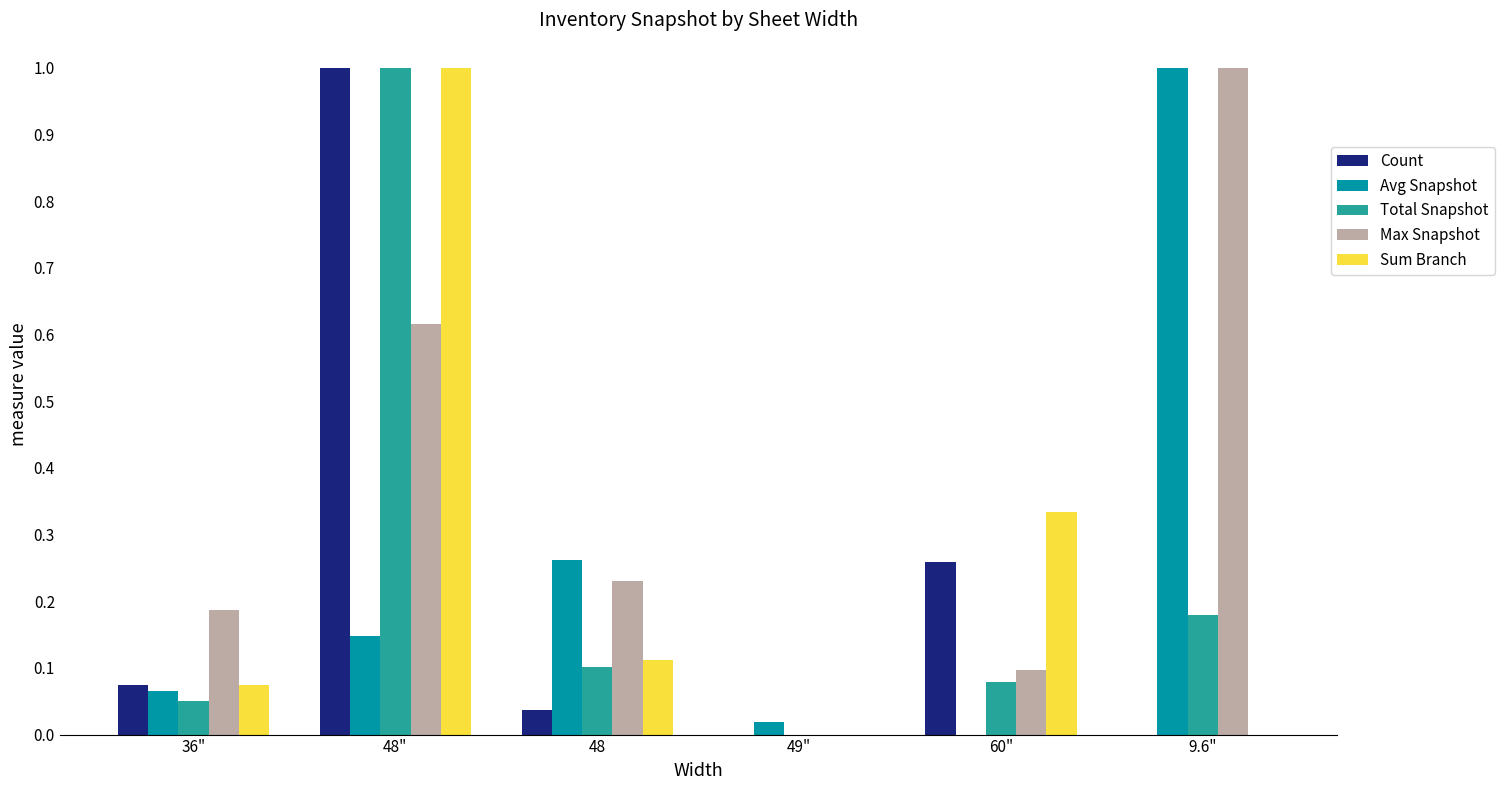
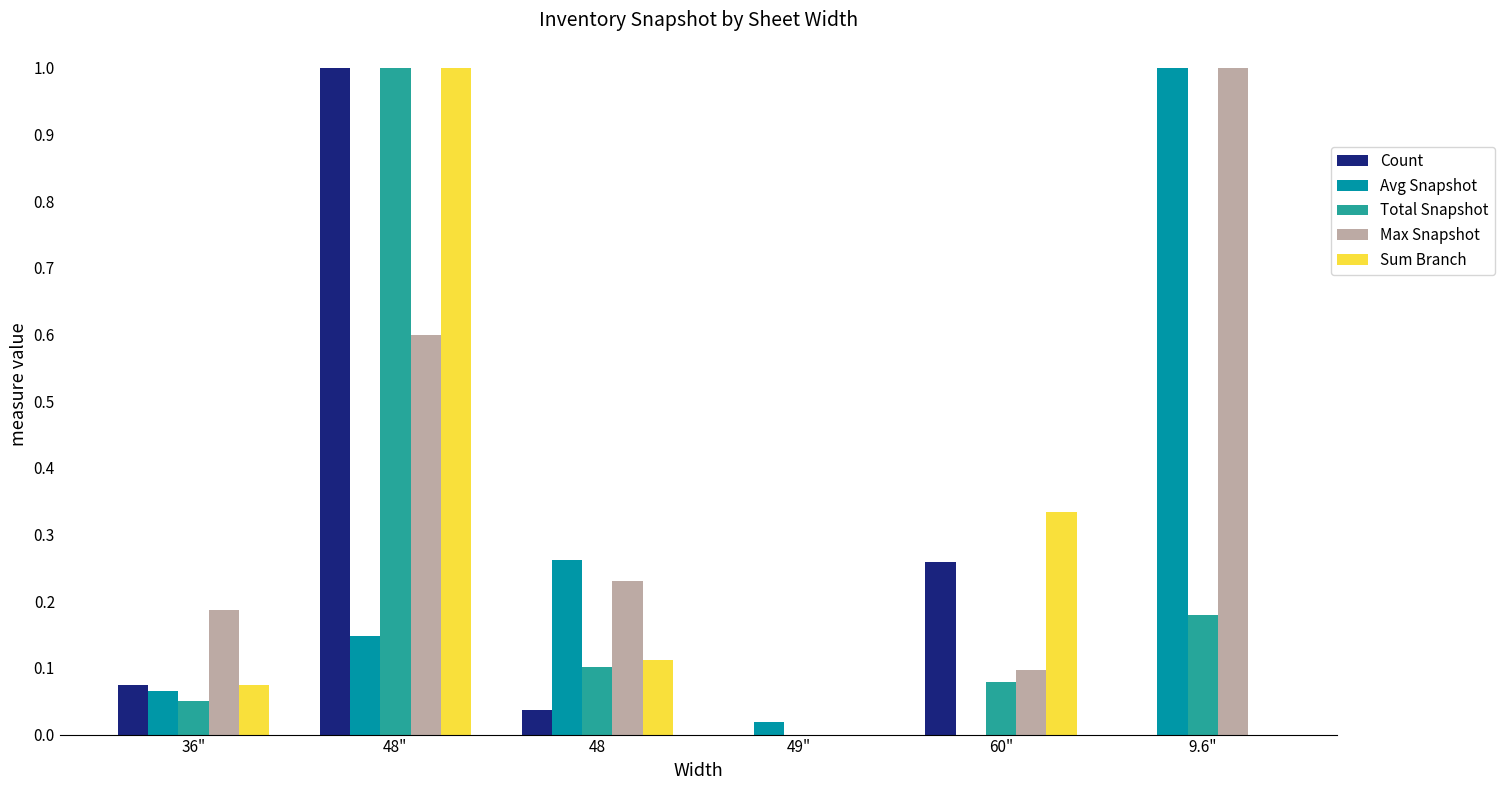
  {
    "Count": {
      "36\"": 0.07,
      "48\"": 1.00,
      "48": 0.04,
      "49\"": 0.00,
      "60\"": 0.26,
      "9.6\"": 0.00
    },
    "Max Snapshot": {
      "36\"": 0.19,
-     "48\"": 0.61,
+     "48\"": 0.60,
      "48": 0.23,
      "49\"": 0.00,
      "60\"": 0.10,
      "9.6\"": 1.00
    },
    "Sum Branch": {
      "36\"": 0.07,
      "48\"": 1.00,
      "48": 0.11,
      "49\"": 0.00,
      "60\"": 0.33,
      "9.6\"": 0.00
    }
  }
